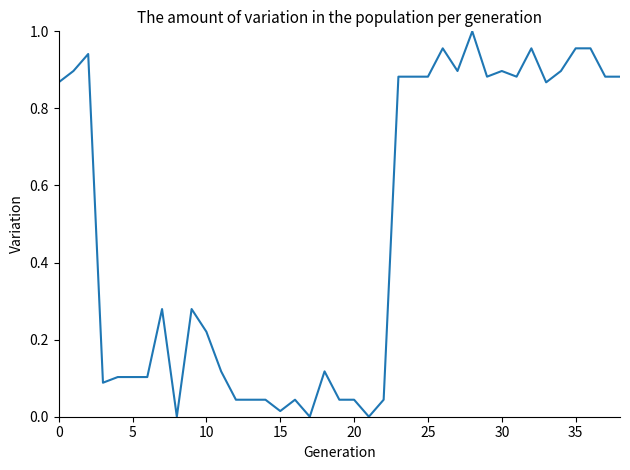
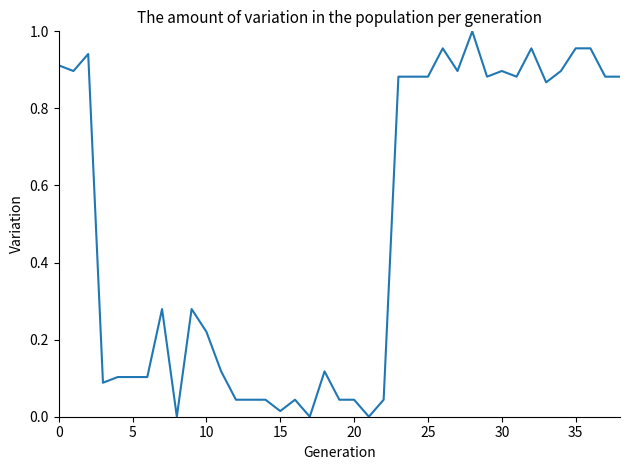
  {
-   "0": 0.87,
+   "0": 0.91,
    "5": 0.10,
    "10": 0.22,
    "15": 0.01,
    "20": 0.04,
    "25": 0.88,
    "30": 0.90,
    "35": 0.96
  }
